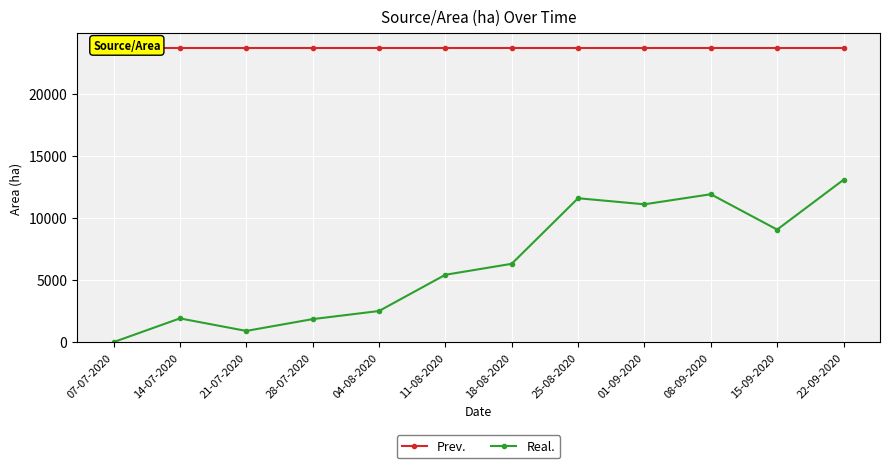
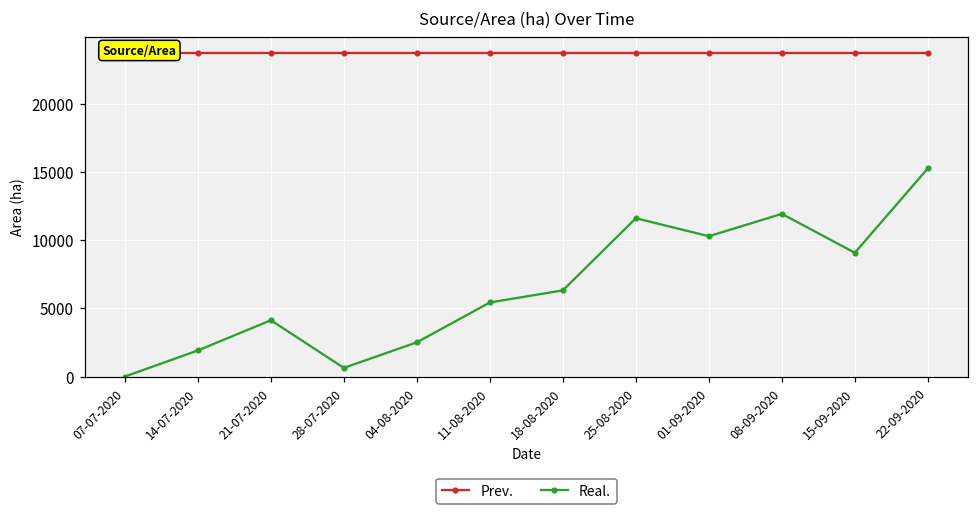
  {
    "Prev.": {
      "14-07-2020": 23700,
      "21-07-2020": 23700,
      "28-07-2020": 23700,
      "04-08-2020": 23700,
      "11-08-2020": 23700,
      "18-08-2020": 23700,
      "25-08-2020": 23700,
      "01-09-2020": 23700,
      "08-09-2020": 23700,
      "15-09-2020": 23700,
      "22-09-2020": 23700
    },
    "Real.": {
      "07-07-2020": 0,
      "14-07-2020": 1900,
-     "21-07-2020": 900,
-     "28-07-2020": 1900,
+     "21-07-2020": 4100,
+     "28-07-2020": 600,
      "04-08-2020": 2500,
      "11-08-2020": 5400,
      "18-08-2020": 6300,
      "25-08-2020": 11600,
-     "01-09-2020": 11100,
+     "01-09-2020": 10300,
      "08-09-2020": 11900,
      "15-09-2020": 9100,
-     "22-09-2020": 13100
+     "22-09-2020": 15300
    }
  }
